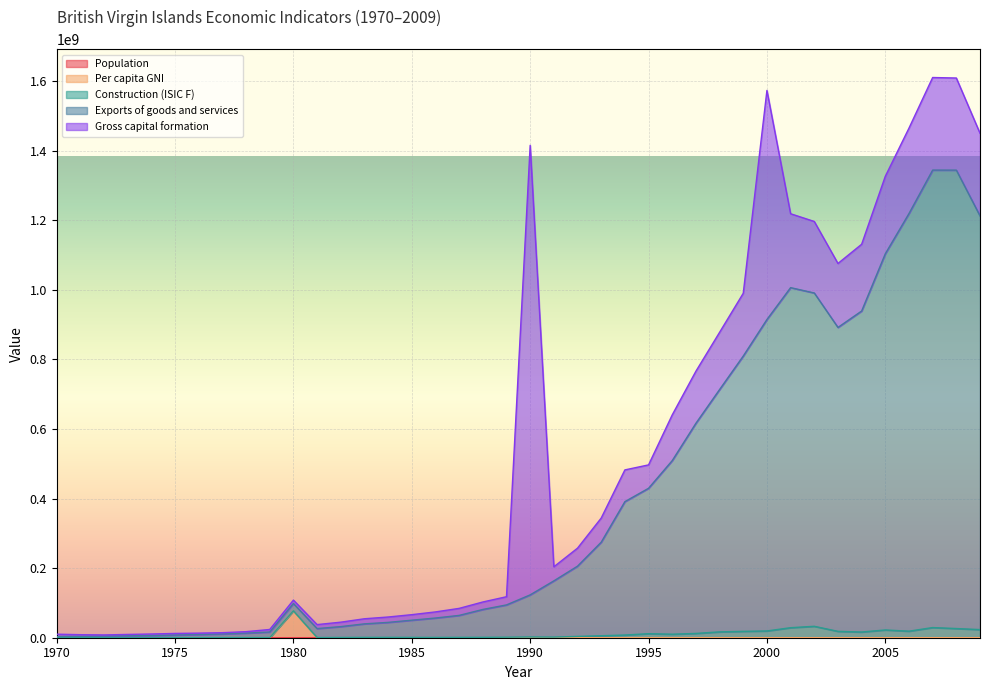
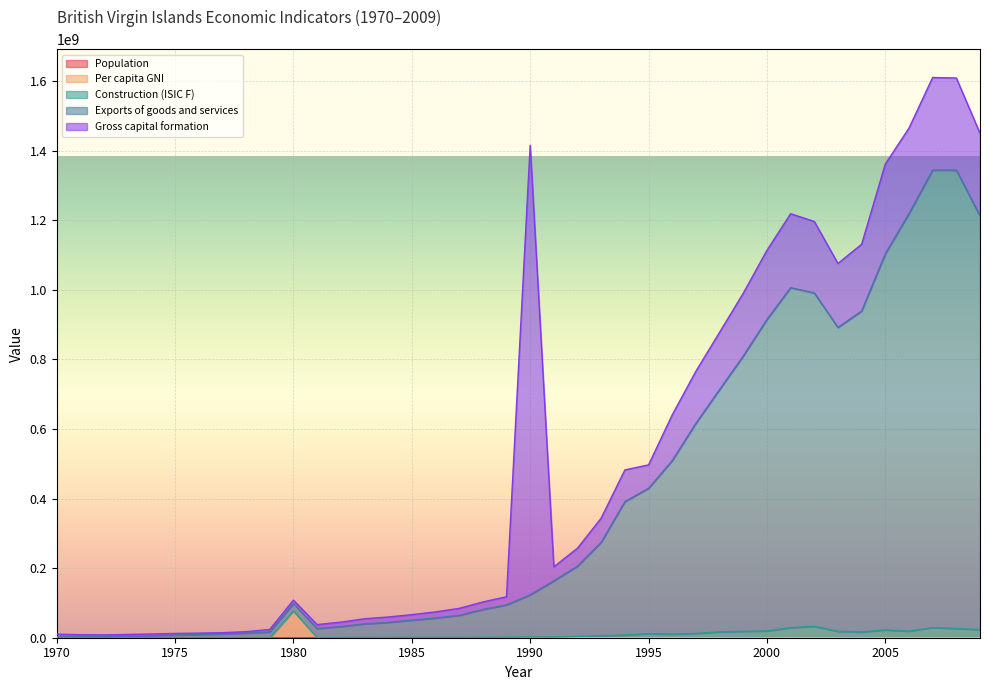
  {
    "Population": {
      "1980": 0
    },
    "Gross capital formation": {
      "1980": 10000000,
      "1985": 20000000,
      "1990": 1290000000,
      "1995": 70000000,
-     "2000": 660000000,
-     "2005": 220000000
+     "2000": 200000000,
+     "2005": 260000000
    }
  }
